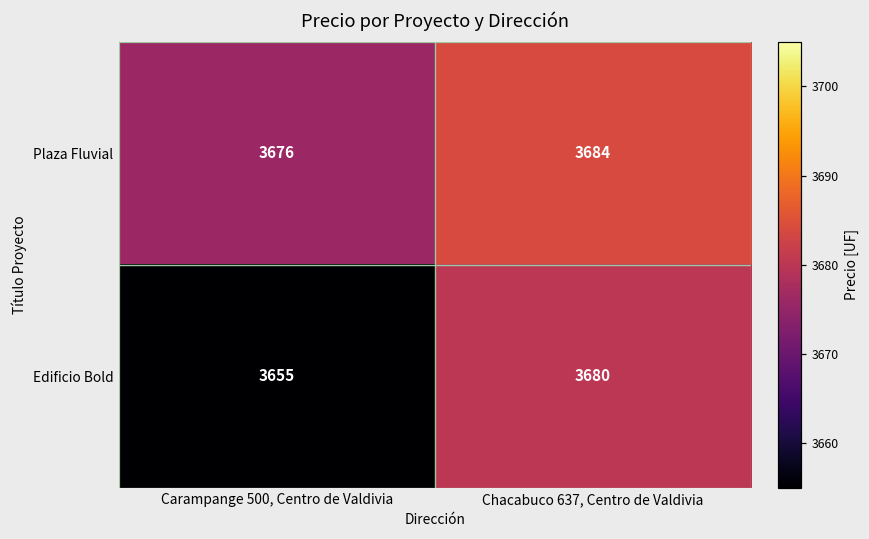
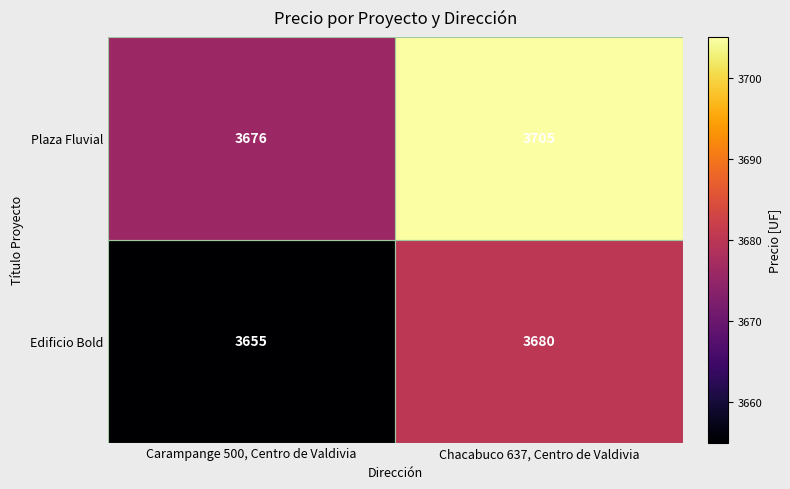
  {
    "Plaza Fluvial": {
      "Carampange 500, Centro de Valdivia": 3676,
-     "Chacabuco 637, Centro de Valdivia": 3684
+     "Chacabuco 637, Centro de Valdivia": 3705
    },
    "Edificio Bold": {
      "Carampange 500, Centro de Valdivia": 3655,
      "Chacabuco 637, Centro de Valdivia": 3680
    }
  }
